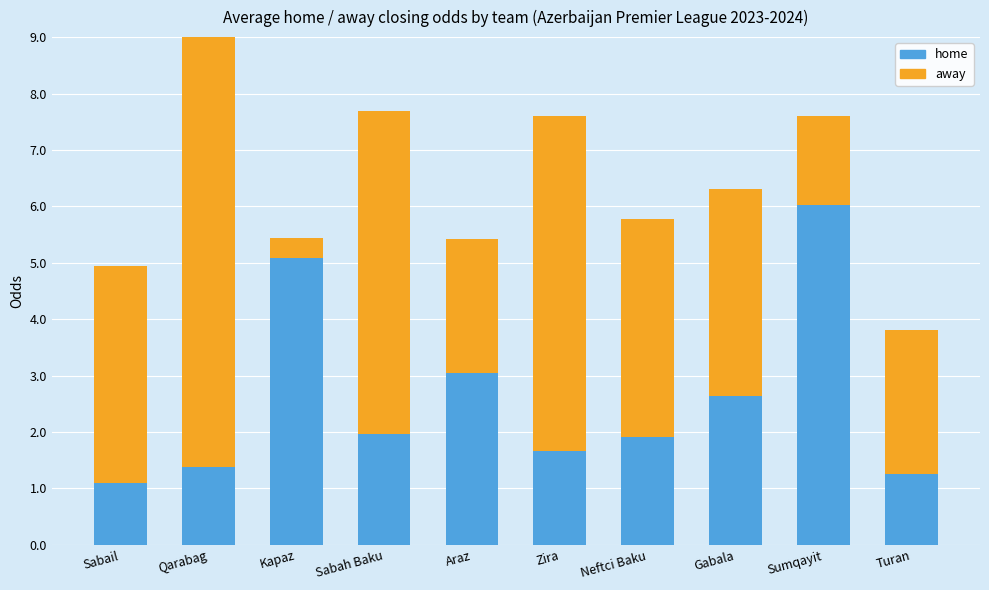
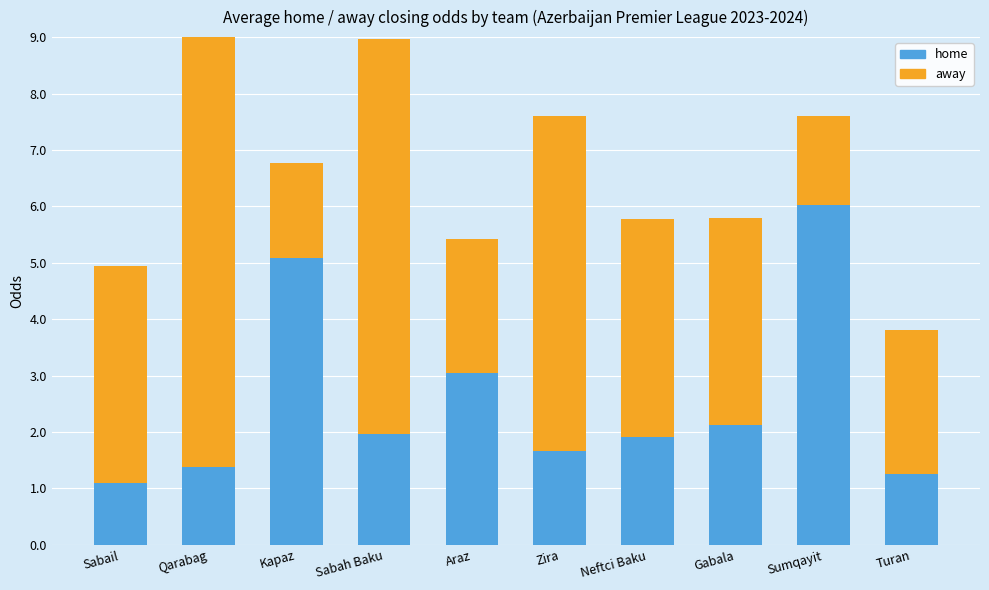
  {
    "home": {
      "Sabail": 1.1,
      "Qarabag": 1.4,
      "Kapaz": 5.1,
      "Sabah Baku": 2.0,
      "Araz": 3.0,
      "Zira": 1.7,
      "Neftci Baku": 1.9,
-     "Gabala": 2.6,
+     "Gabala": 2.1,
      "Sumqayit": 6.0,
      "Turan": 1.3
    },
    "away": {
      "Sabail": 3.8,
-     "Kapaz": 0.4,
-     "Sabah Baku": 5.7,
+     "Kapaz": 1.7,
+     "Sabah Baku": 7.0,
      "Araz": 2.4,
      "Zira": 5.9,
      "Neftci Baku": 3.9,
      "Gabala": 3.7,
      "Sumqayit": 1.6,
      "Turan": 2.6
    }
  }
